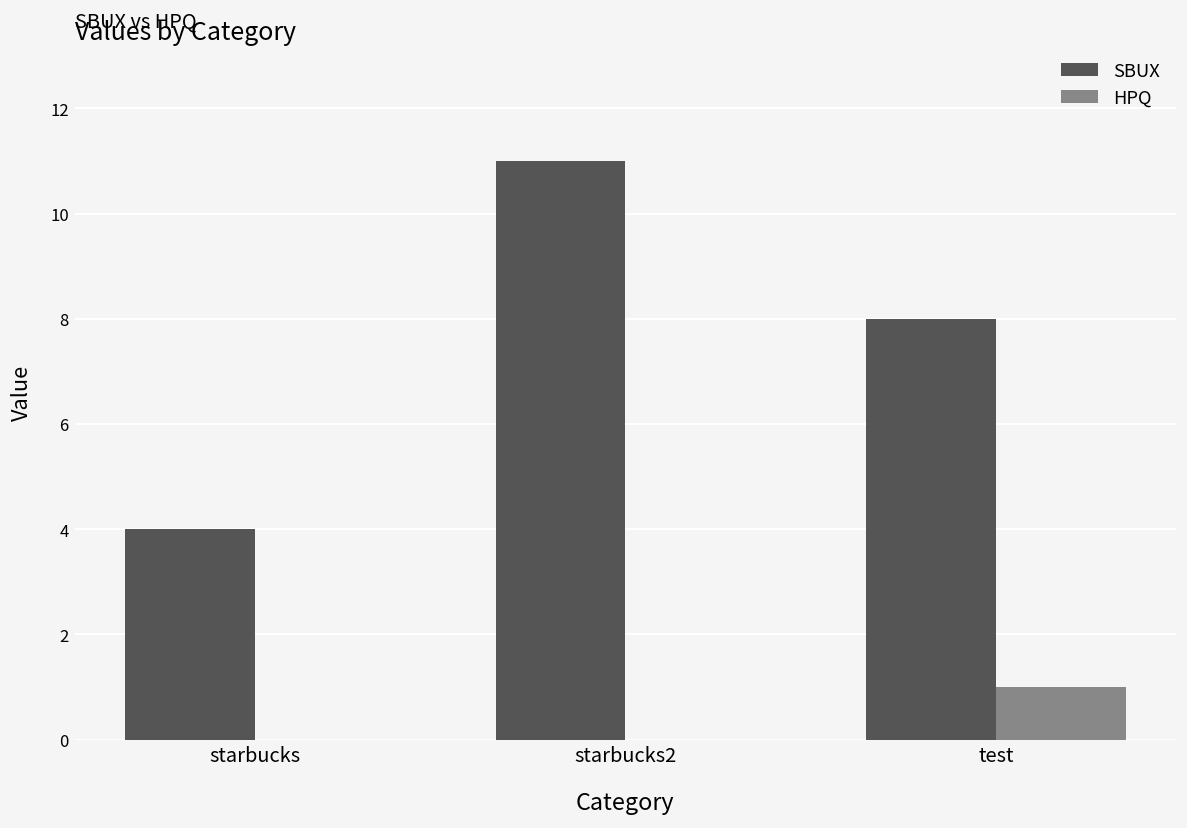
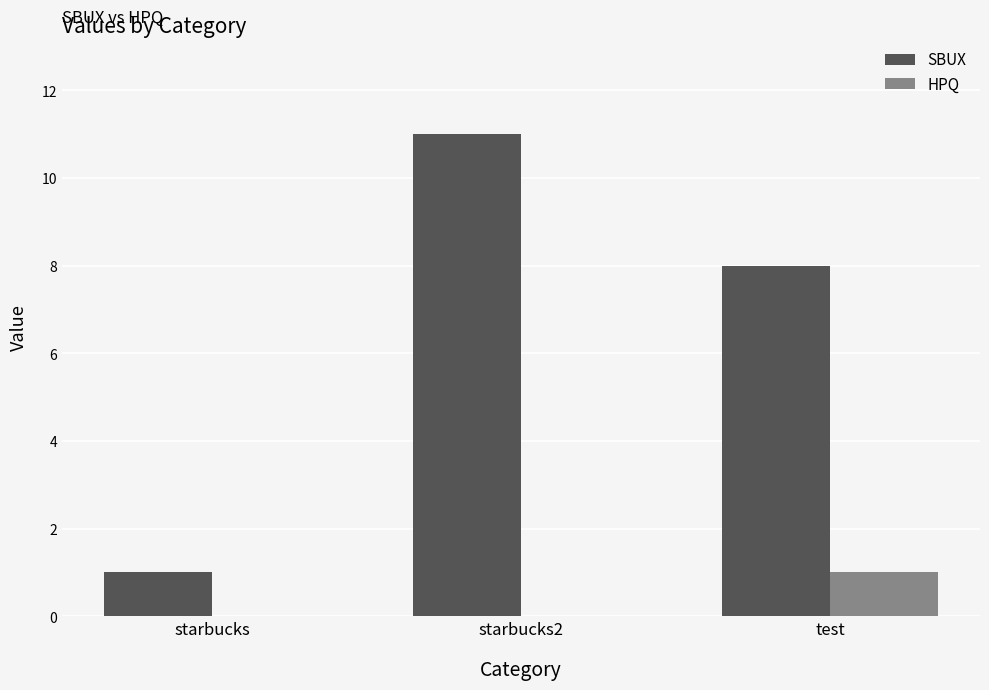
  {
    "SBUX": {
-     "starbucks": 4,
+     "starbucks": 1,
      "starbucks2": 11,
      "test": 8
    },
    "HPQ": {
      "starbucks": 0,
      "starbucks2": 0,
      "test": 1
    }
  }
